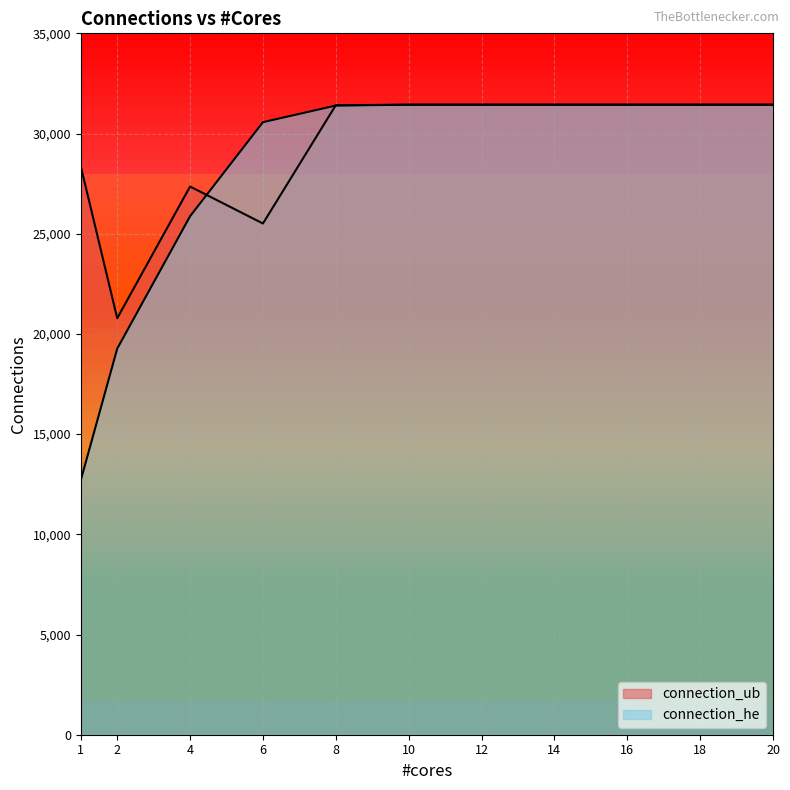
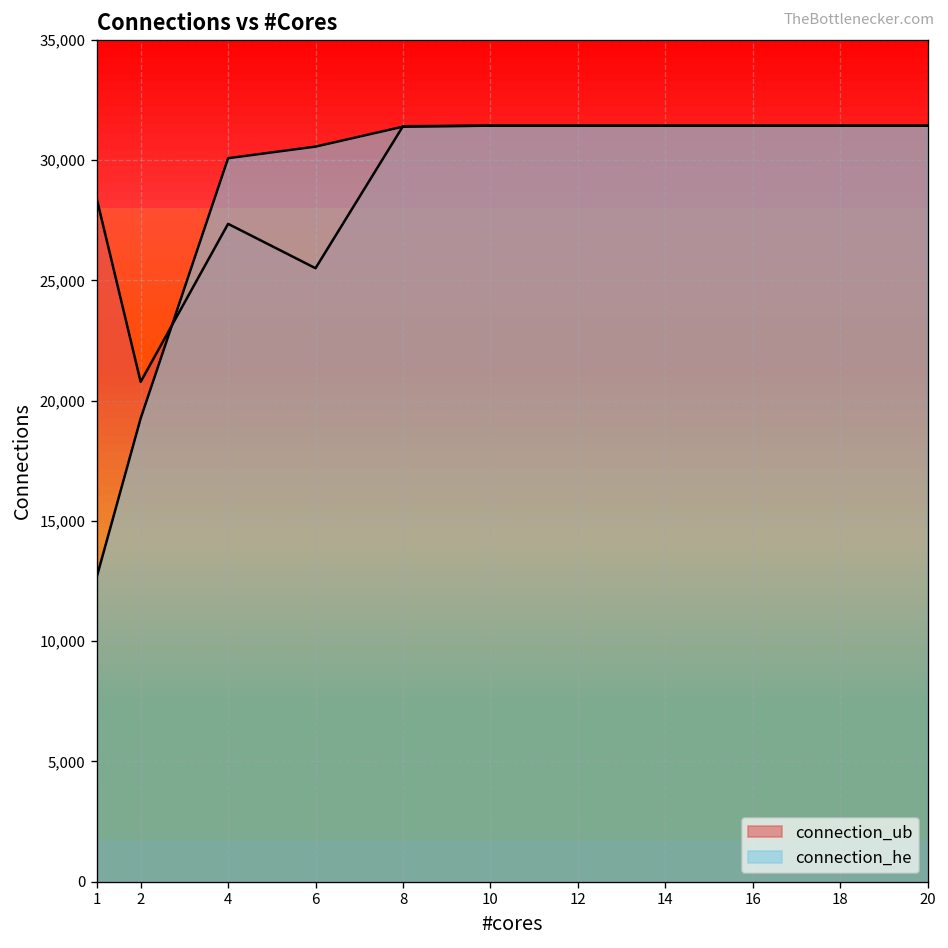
  {
    "connection_ub": {
      "1": "28,400",
      "2": "20,800",
      "4": "27,400",
      "6": "25,500"
    },
    "connection_he": {
      "1": "12,700",
      "2": "19,300",
-     "4": "25,900",
+     "4": "30,100",
      "6": "30,600"
    }
  }
